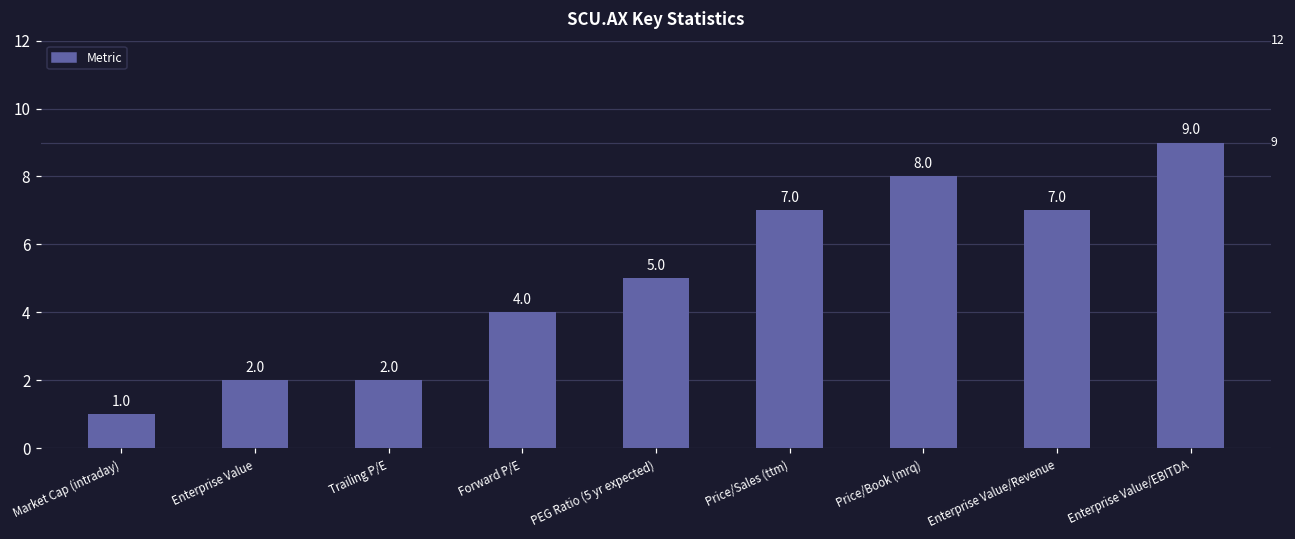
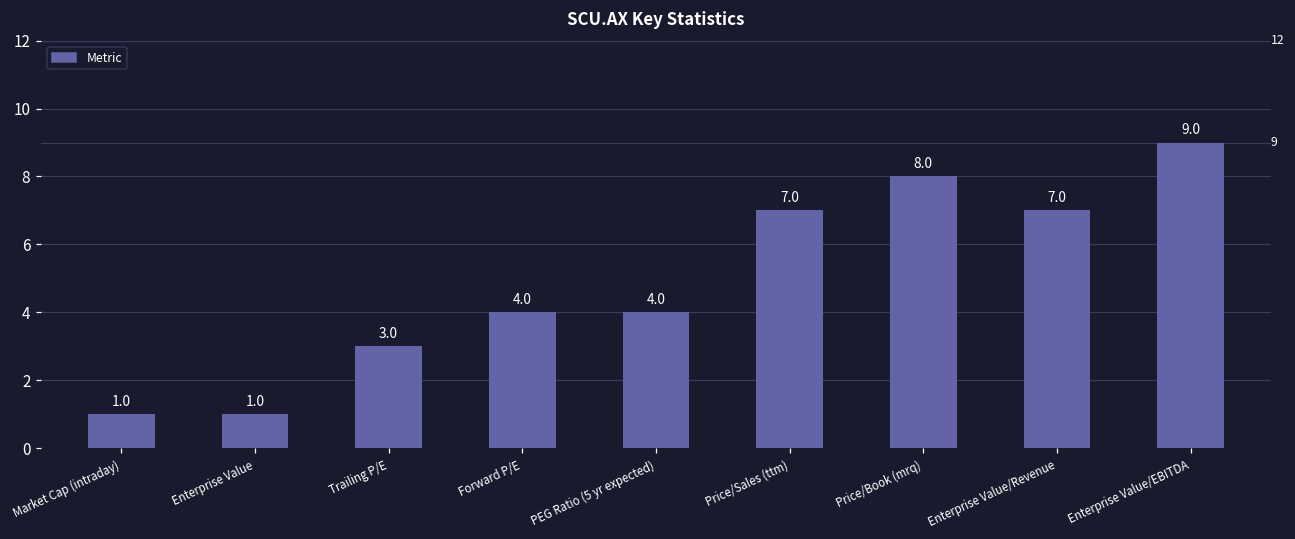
  {
    "Market Cap (intraday)": 1.0,
-   "Enterprise Value": 2.0,
-   "Trailing P/E": 2.0,
+   "Enterprise Value": 1.0,
+   "Trailing P/E": 3.0,
    "Forward P/E": 4.0,
-   "PEG Ratio (5 yr expected)": 5.0,
+   "PEG Ratio (5 yr expected)": 4.0,
    "Price/Sales (ttm)": 7.0,
    "Price/Book (mrq)": 8.0,
    "Enterprise Value/Revenue": 7.0,
    "Enterprise Value/EBITDA": 9.0
  }
